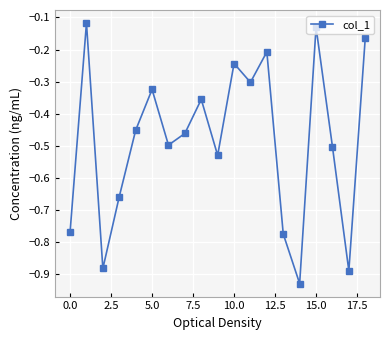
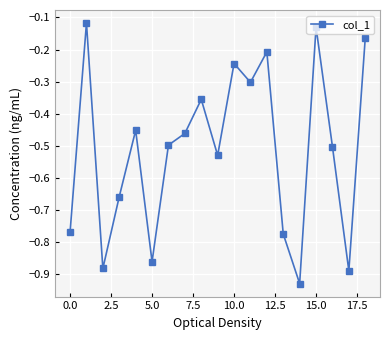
  {
    "0.0": -0.77,
-   "5.0": -0.32,
+   "5.0": -0.86,
    "10.0": -0.24
  }
